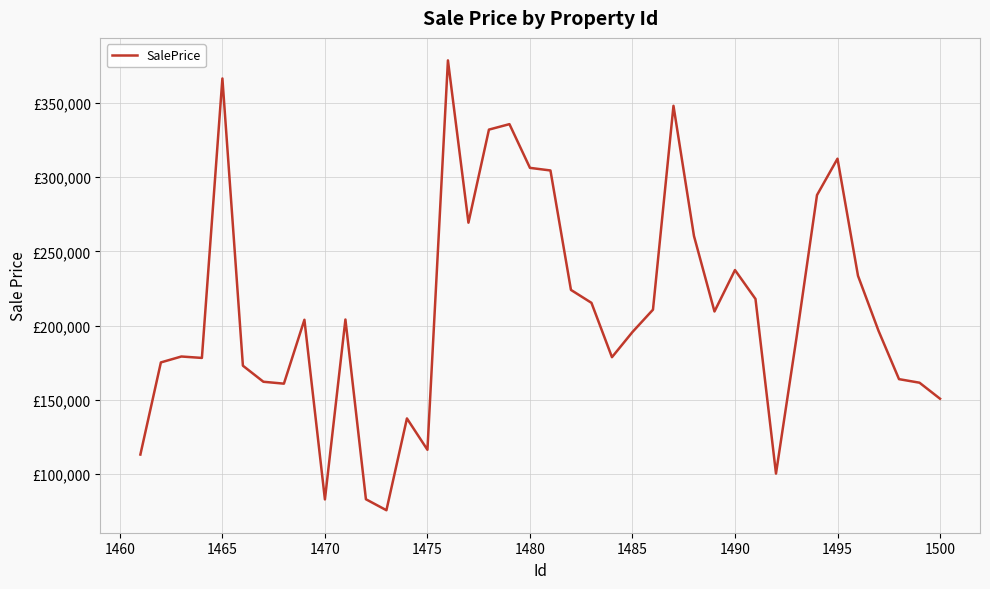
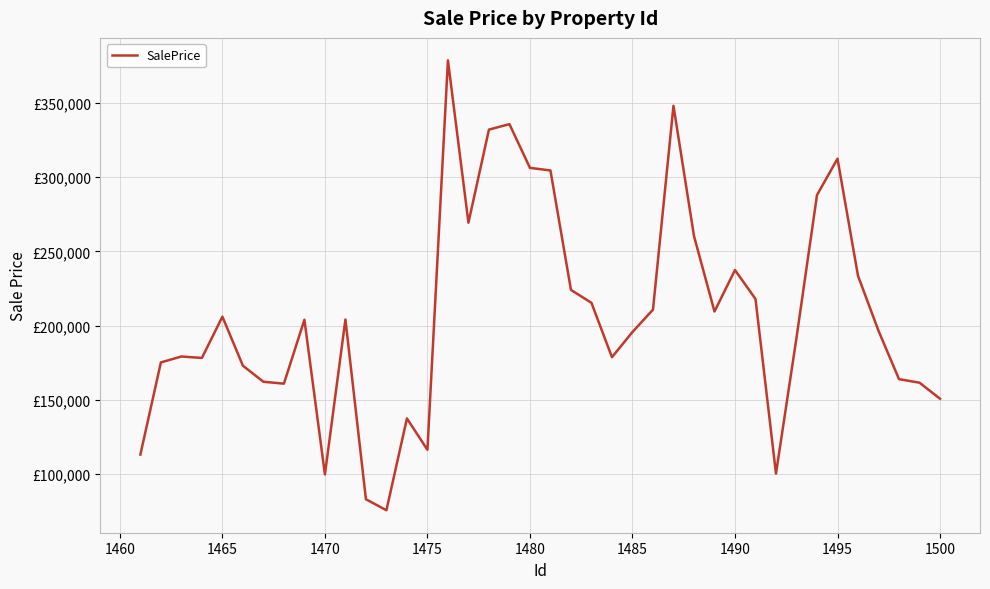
  {
-   "1465": "£366,000",
-   "1470": "£83,000",
+   "1465": "£206,000",
+   "1470": "£100,000",
    "1475": "£116,000",
    "1480": "£306,000",
    "1485": "£196,000",
    "1490": "£237,000",
    "1495": "£312,000",
    "1500": "£151,000"
  }
